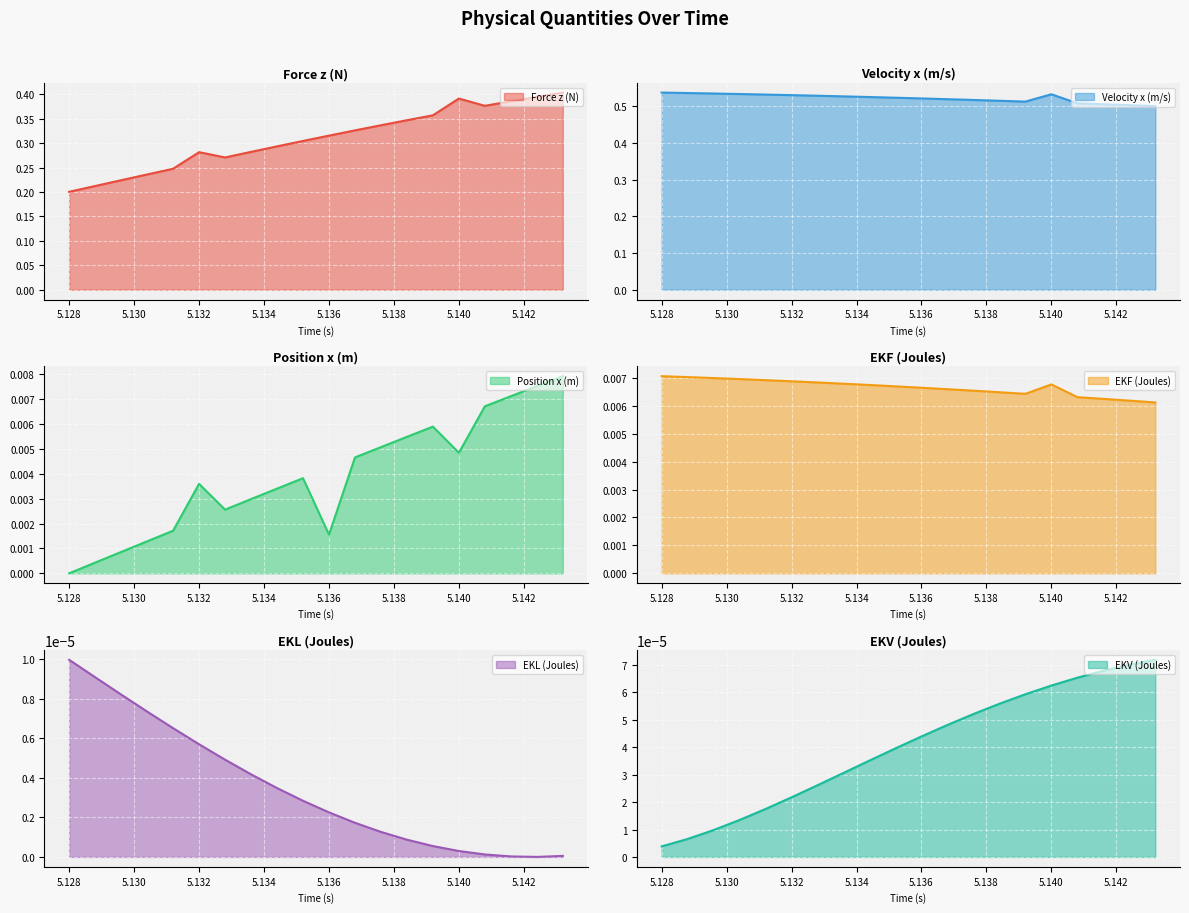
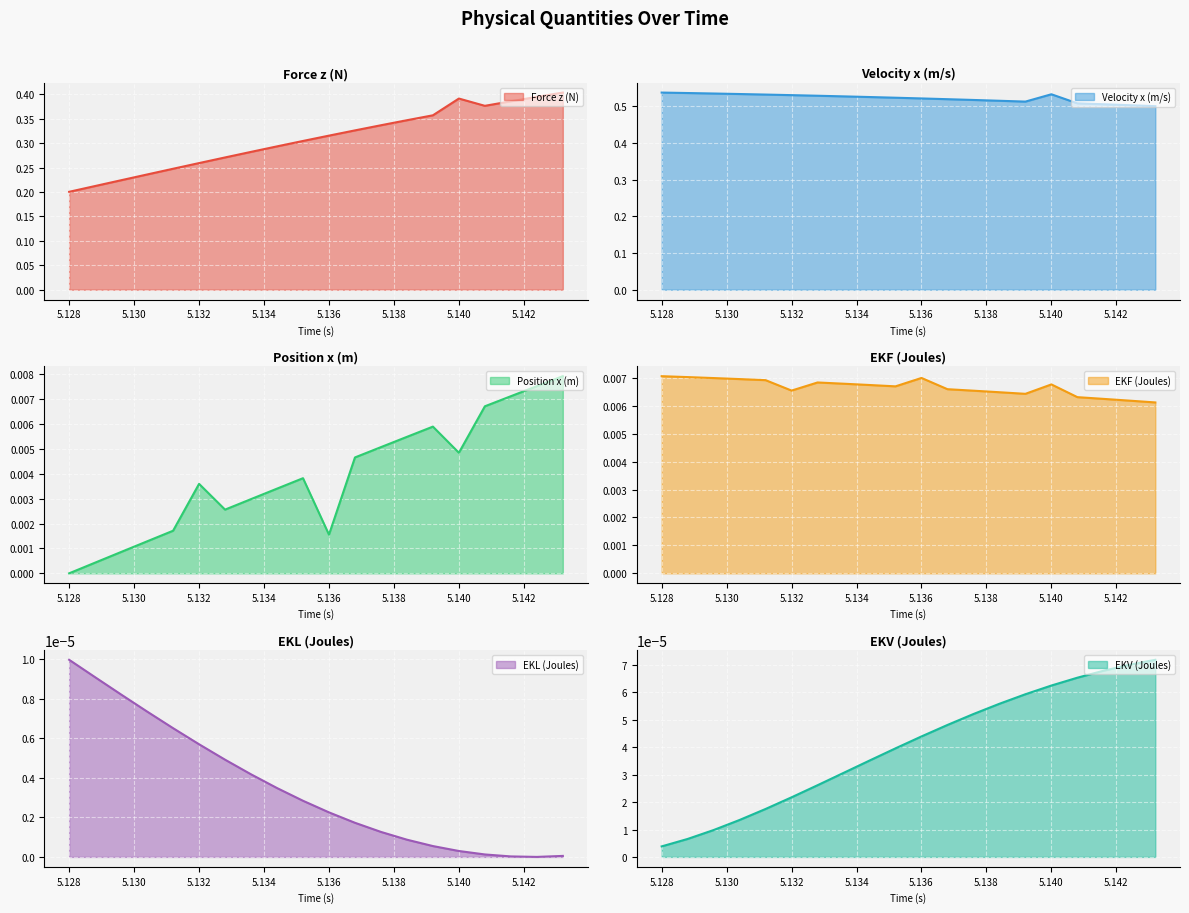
  {
    "Force z (N)": {
      "5.128": 0.20,
-     "5.132": 0.28,
+     "5.132": 0.26,
      "5.136": 0.32,
      "5.140": 0.39
    },
    "Velocity x (m/s)": {
      "5.128": 0.54,
      "5.132": 0.53,
      "5.136": 0.52,
      "5.140": 0.53
    },
    "Position x (m)": {
      "5.128": 0.0000,
      "5.132": 0.0036,
      "5.136": 0.0016,
      "5.140": 0.0048
    },
    "EKF (Joules)": {
      "5.128": 0.0071,
-     "5.132": 0.0069,
-     "5.136": 0.0066,
+     "5.132": 0.0065,
+     "5.136": 0.0070,
      "5.140": 0.0068
    },
    "EKL (Joules)": {
      "5.128": 0.0000100,
      "5.132": 0.0000057,
      "5.136": 0.0000023,
      "5.140": 0.0000003
    },
    "EKV (Joules)": {
      "5.128": 0.000004,
      "5.132": 0.000022,
      "5.136": 0.000044,
      "5.140": 0.000063
    }
  }
